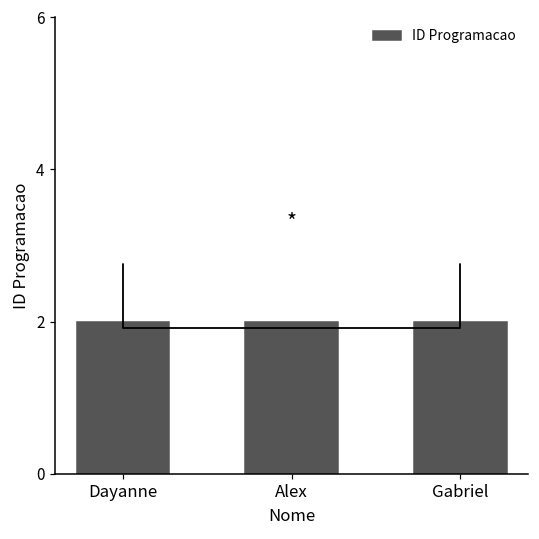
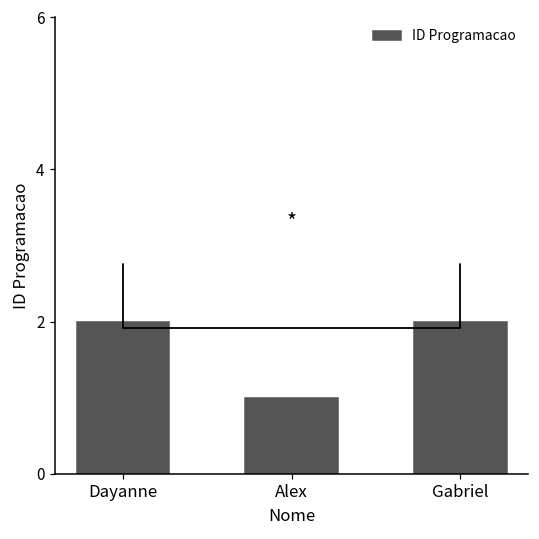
  {
    "Dayanne": 2,
-   "Alex": 2,
+   "Alex": 1,
    "Gabriel": 2
  }
